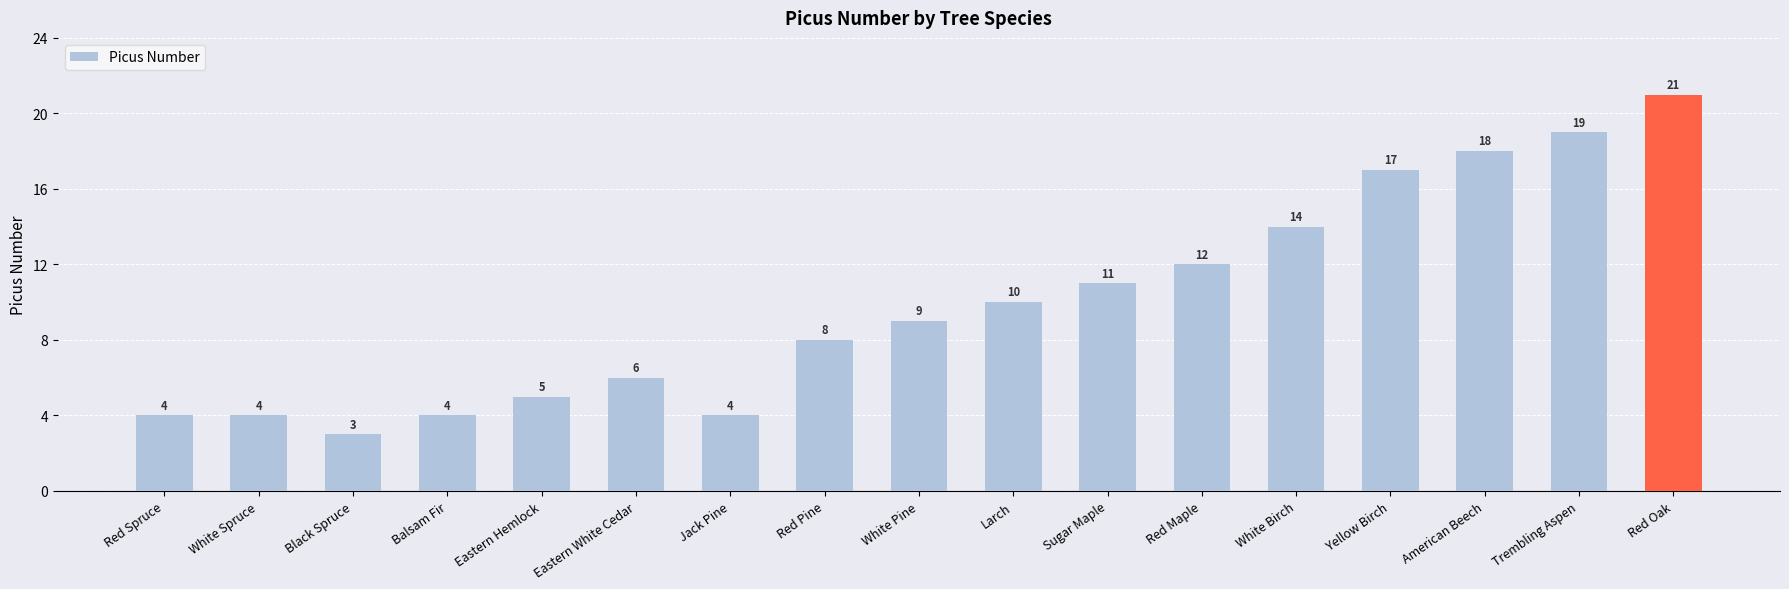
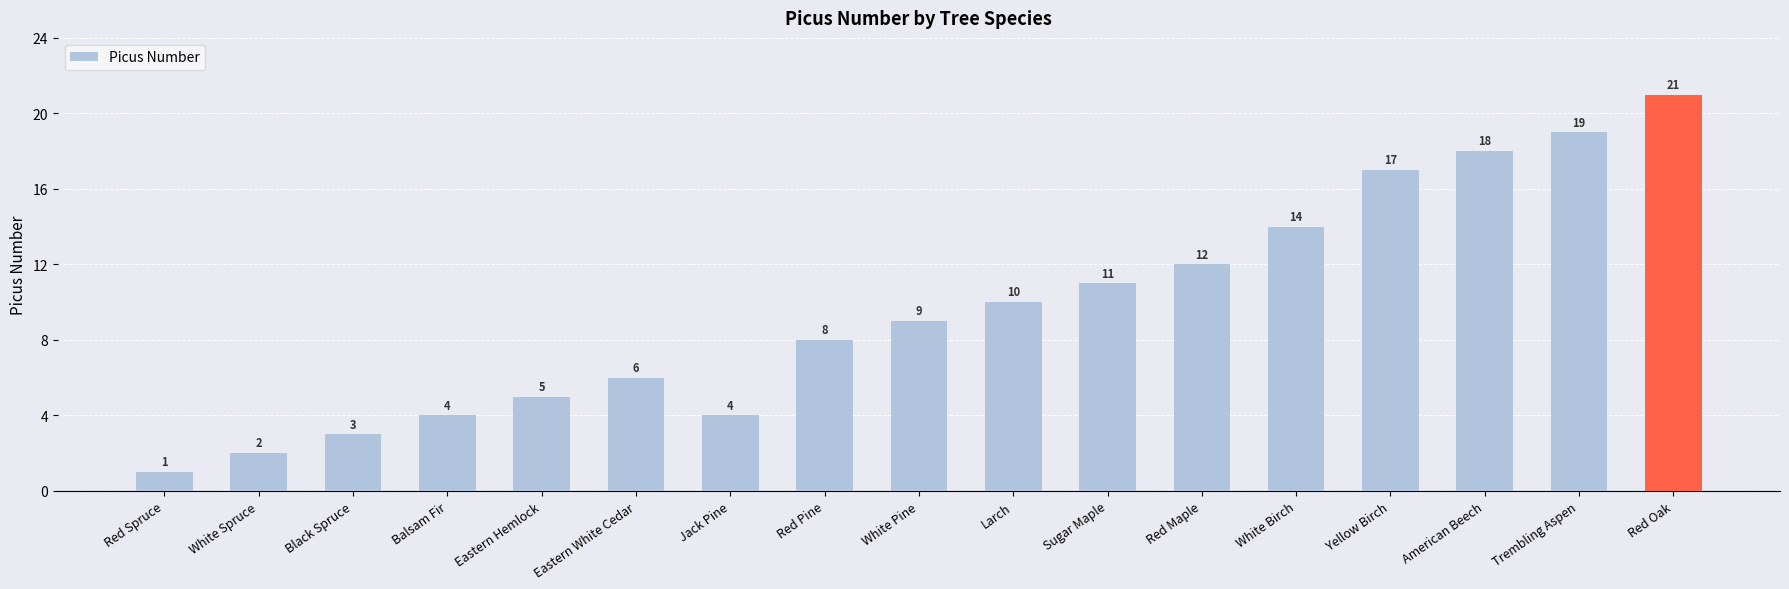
  {
-   "Red Spruce": 4,
-   "White Spruce": 4,
+   "Red Spruce": 1,
+   "White Spruce": 2,
    "Black Spruce": 3,
    "Balsam Fir": 4,
    "Eastern Hemlock": 5,
    "Eastern White Cedar": 6,
    "Jack Pine": 4,
    "Red Pine": 8,
    "White Pine": 9,
    "Larch": 10,
    "Sugar Maple": 11,
    "Red Maple": 12,
    "White Birch": 14,
    "Yellow Birch": 17,
    "American Beech": 18,
    "Trembling Aspen": 19,
    "Red Oak": 21
  }
